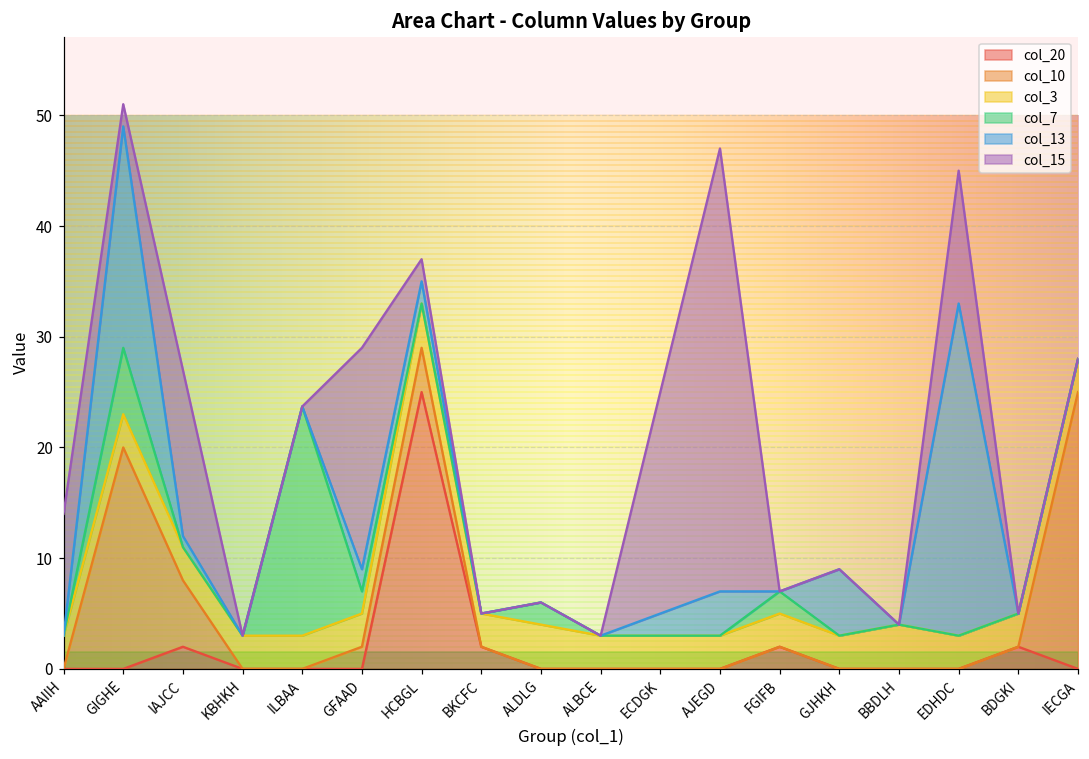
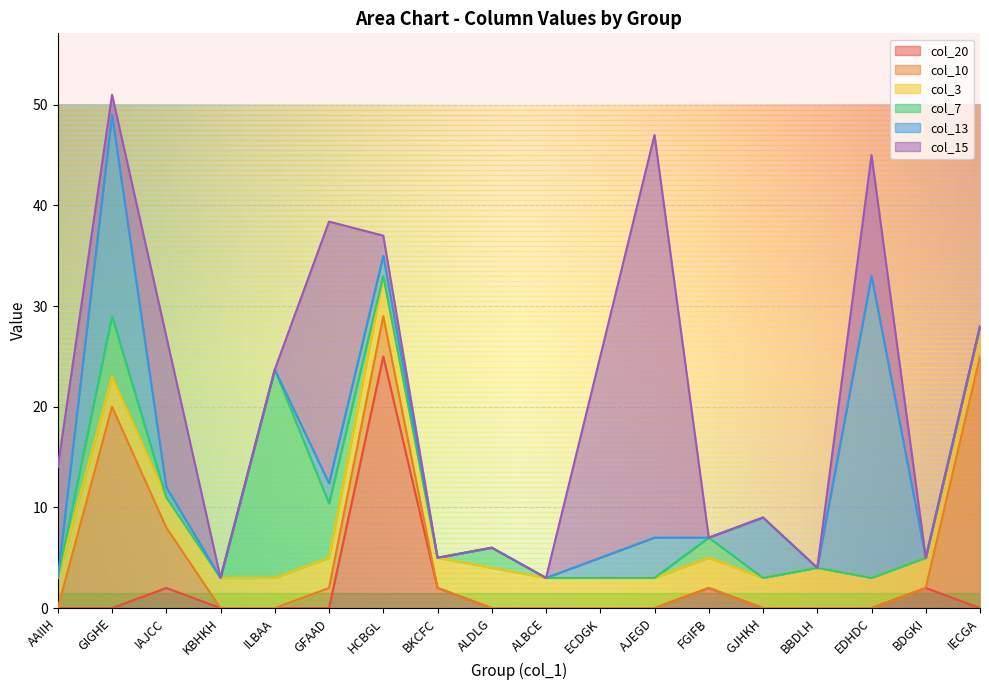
  {
    "col_7": {
      "GIGHE": 6.0,
-     "GFAAD": 2.0
+     "GFAAD": 5.4
    },
    "col_13": {
      "GIGHE": 20.0,
      "IAJCC": 1.0,
      "GFAAD": 2.0,
      "HCBGL": 2.0,
      "ECDGK": 2.0,
      "AJEGD": 4.0,
      "EDHDC": 30.0
    },
    "col_15": {
      "AAIIH": 11,
      "GIGHE": 2,
      "IAJCC": 15,
-     "GFAAD": 20,
+     "GFAAD": 26,
      "HCBGL": 2,
      "ECDGK": 20,
      "AJEGD": 40,
      "EDHDC": 12
    }
  }
